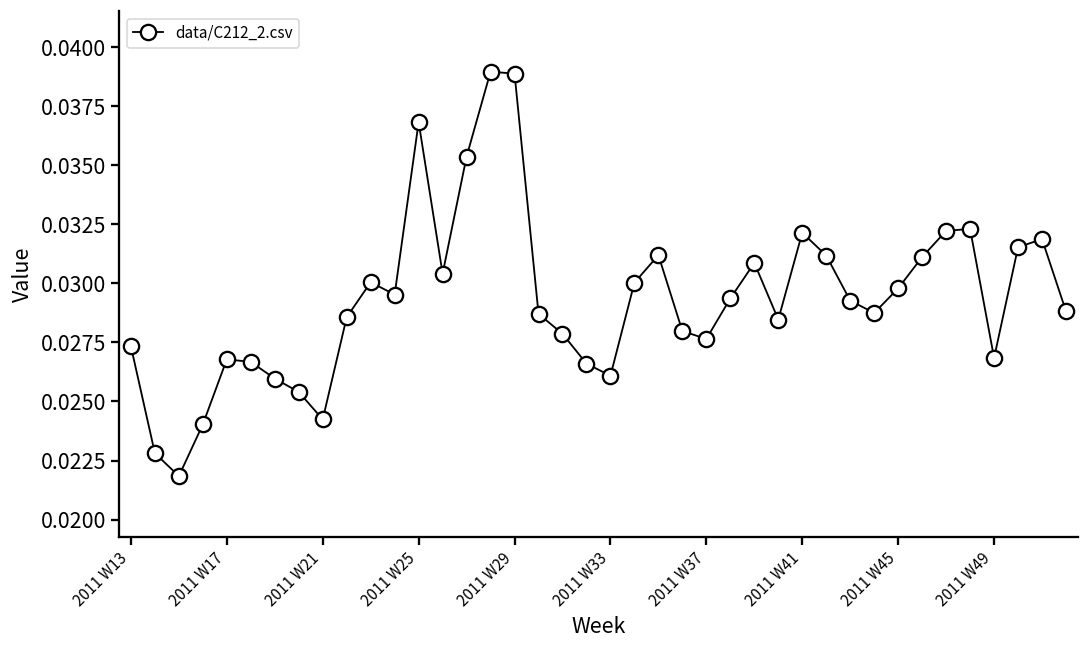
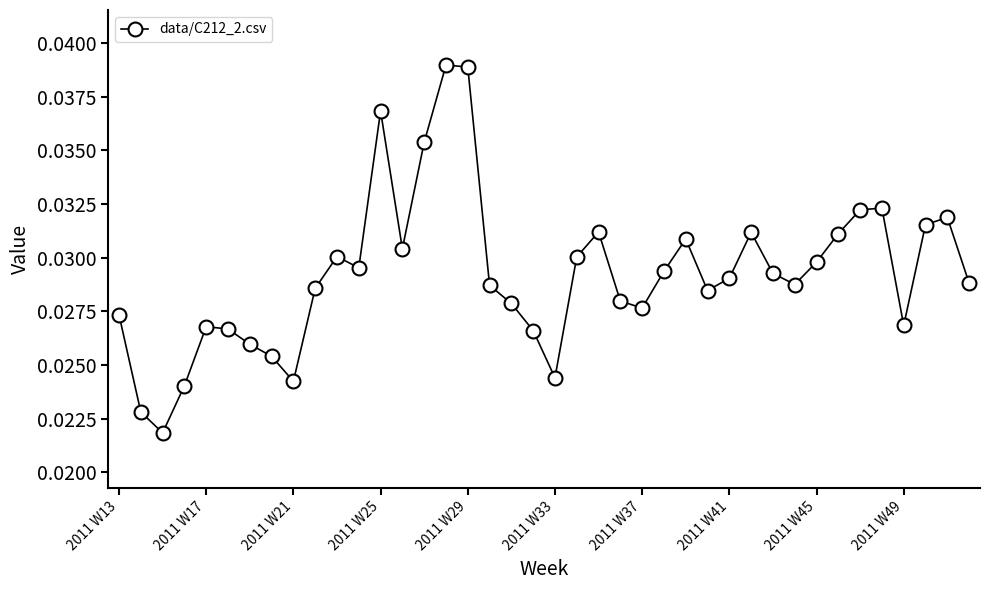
  {
    "2011 W13": 0.0273,
    "2011 W17": 0.0268,
    "2011 W21": 0.0242,
    "2011 W25": 0.0368,
    "2011 W29": 0.0389,
-   "2011 W33": 0.0261,
+   "2011 W33": 0.0244,
    "2011 W37": 0.0277,
-   "2011 W41": 0.0321,
+   "2011 W41": 0.0290,
    "2011 W45": 0.0298,
    "2011 W49": 0.0268
  }
